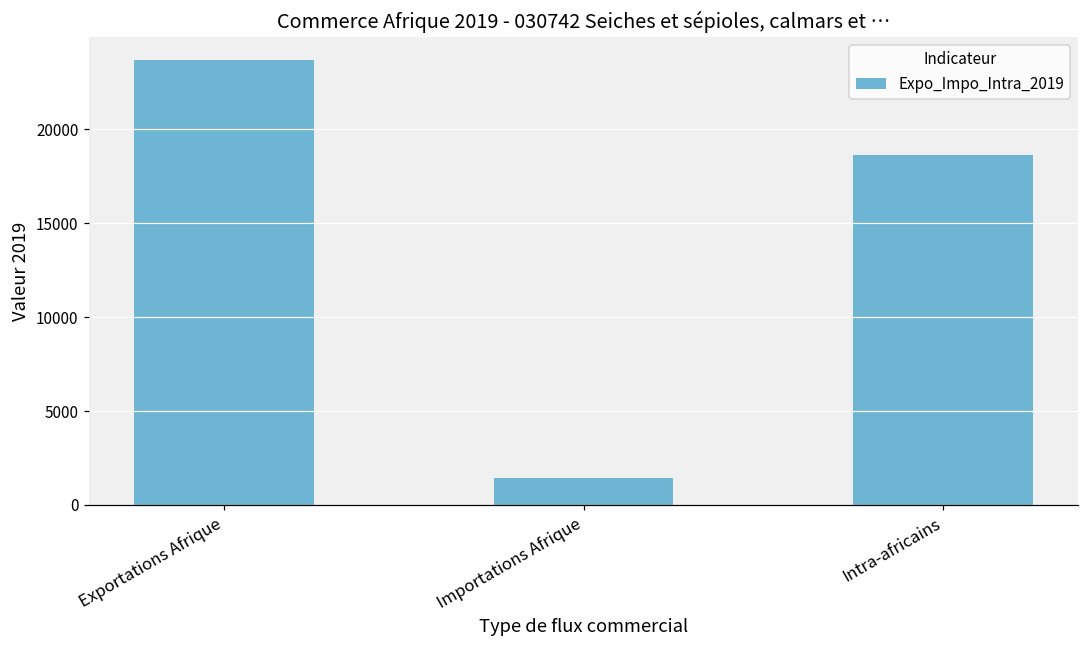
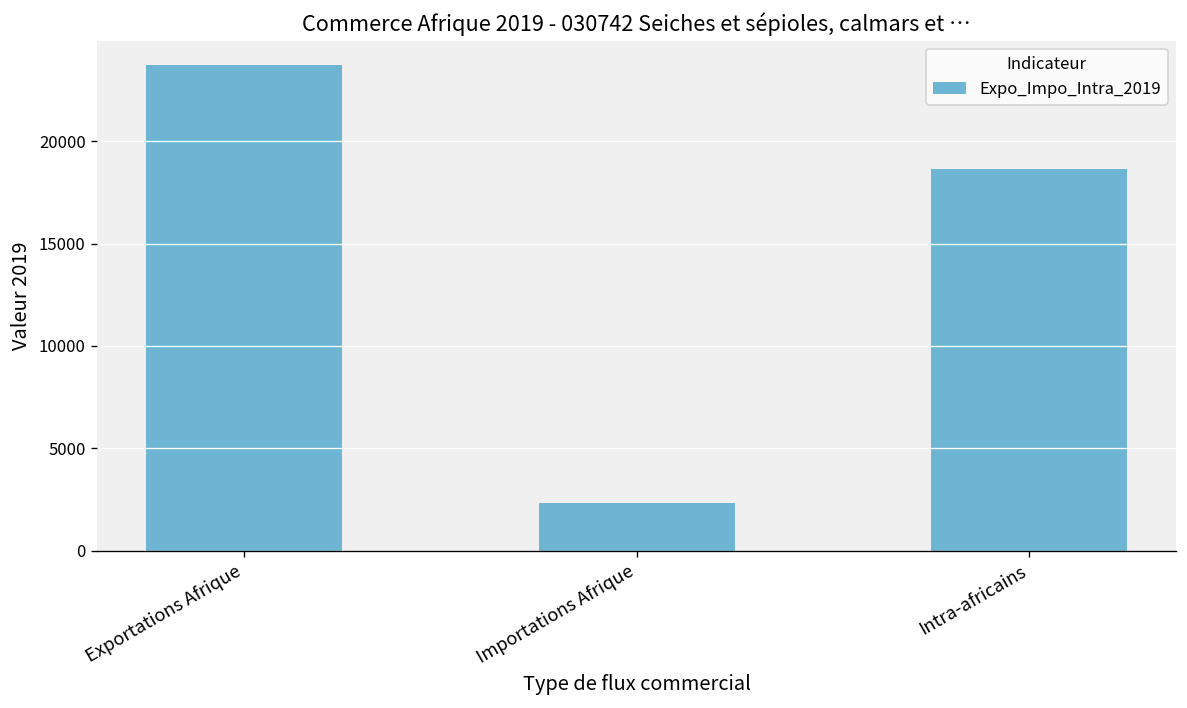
  {
    "Exportations Afrique": 23700,
-   "Importations Afrique": 1400,
+   "Importations Afrique": 2300,
    "Intra-africains": 18700
  }
